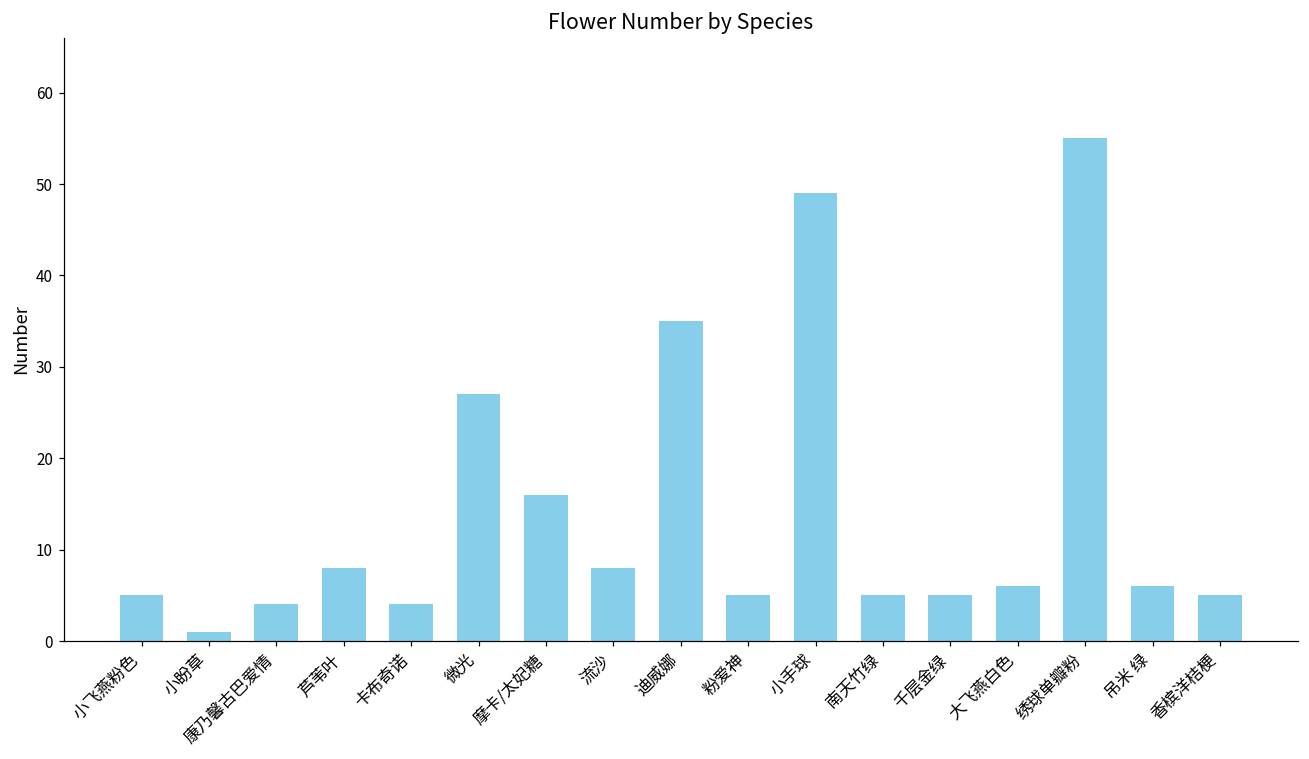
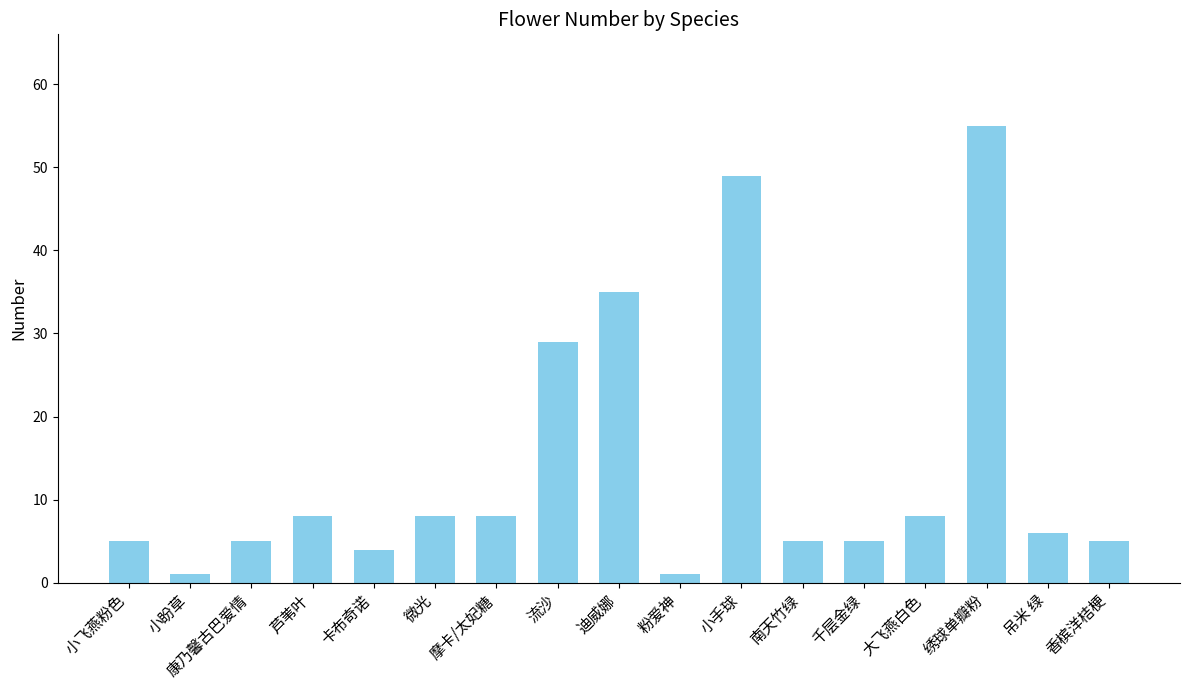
  {
    "小飞燕粉色": 5,
    "小盼草": 1,
-   "康乃馨古巴爱情": 4,
+   "康乃馨古巴爱情": 5,
    "芦苇叶": 8,
    "卡布奇诺": 4,
-   "微光": 27,
-   "摩卡/太妃糖": 16,
-   "流沙": 8,
+   "微光": 8,
+   "摩卡/太妃糖": 8,
+   "流沙": 29,
    "迪威娜": 35,
-   "粉爱神": 5,
+   "粉爱神": 1,
    "小手球": 49,
    "南天竹绿": 5,
    "千层金绿": 5,
-   "大飞燕白色": 6,
+   "大飞燕白色": 8,
    "绣球单瓣粉": 55,
    "吊米 绿": 6,
    "香槟洋桔梗": 5
  }
